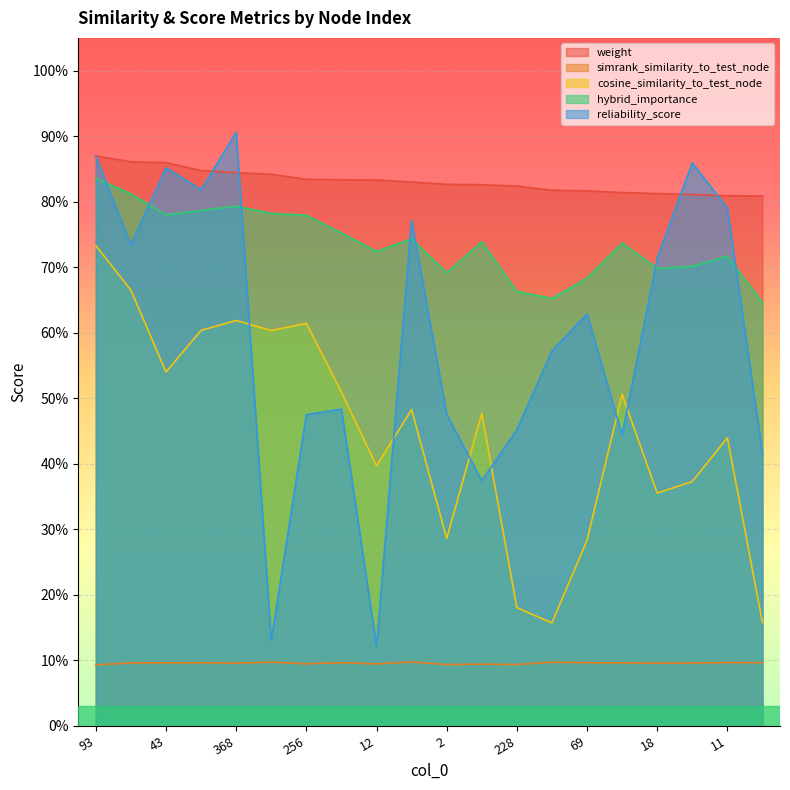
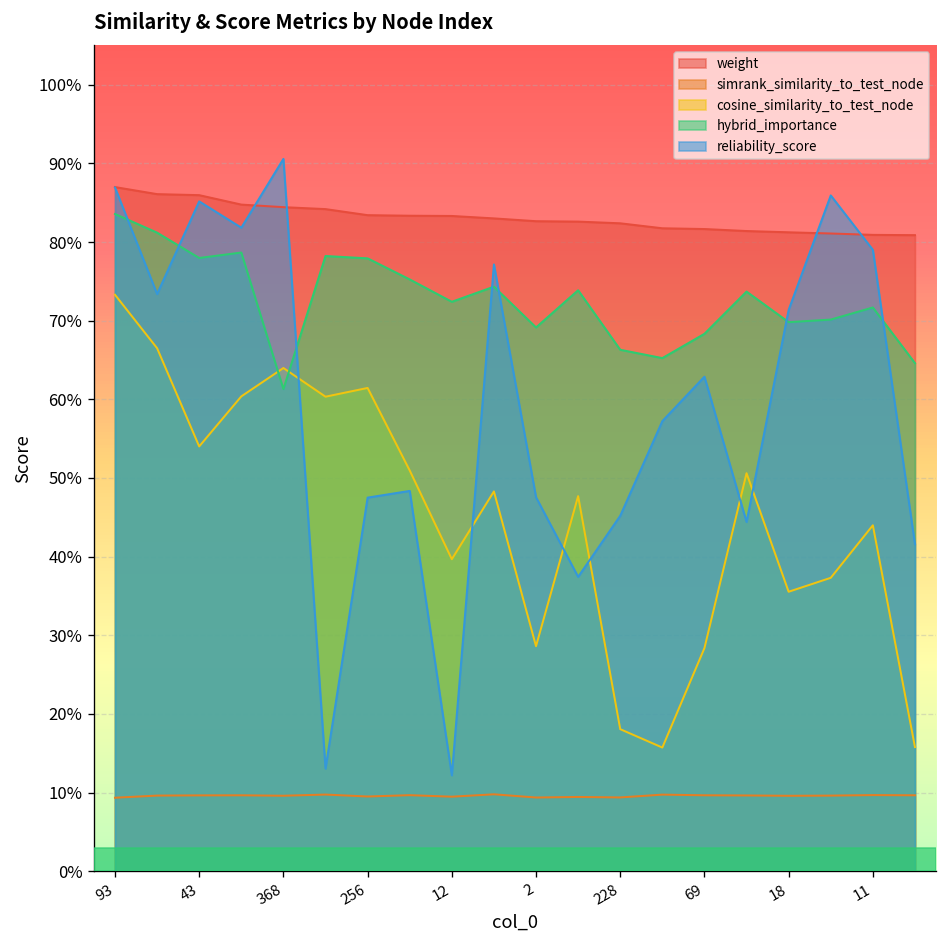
  {
    "cosine_similarity_to_test_node": {
      "93": "73%",
      "43": "54%",
-     "368": "62%",
+     "368": "64%",
      "256": "61%",
      "12": "40%",
      "2": "29%",
      "228": "18%",
      "69": "28%",
      "18": "36%"
    },
    "hybrid_importance": {
      "93": "84%",
      "43": "78%",
-     "368": "79%",
+     "368": "61%",
      "256": "78%",
      "12": "72%",
      "2": "69%",
      "228": "66%",
      "69": "68%",
      "18": "70%"
    },
    "reliability_score": {
      "43": "85%",
      "368": "91%",
      "256": "48%",
      "12": "12%",
      "2": "48%",
      "228": "45%",
      "69": "63%",
      "18": "71%"
    }
  }
